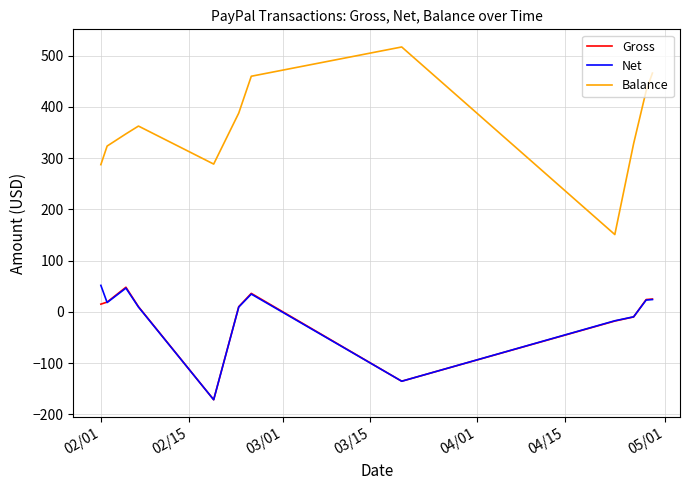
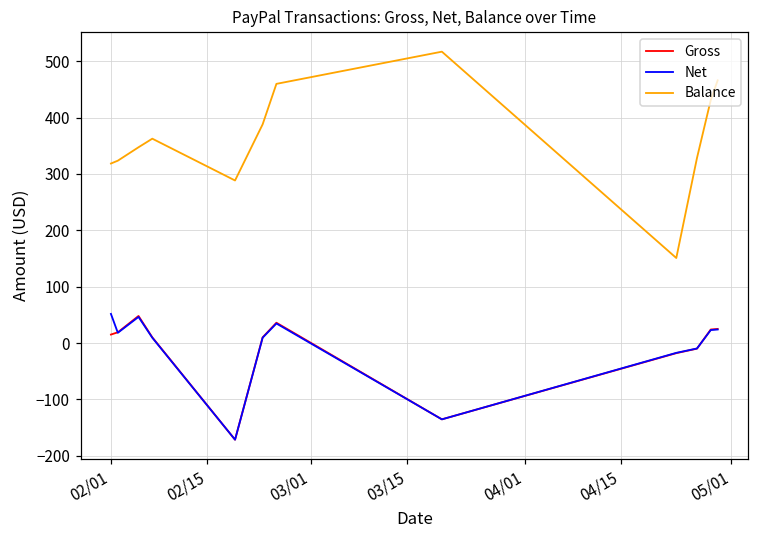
  {
    "Gross": {
      "02/01": 10
    },
    "Net": {
      "02/01": 50
    },
    "Balance": {
-     "02/01": 290
+     "02/01": 320
    }
  }
